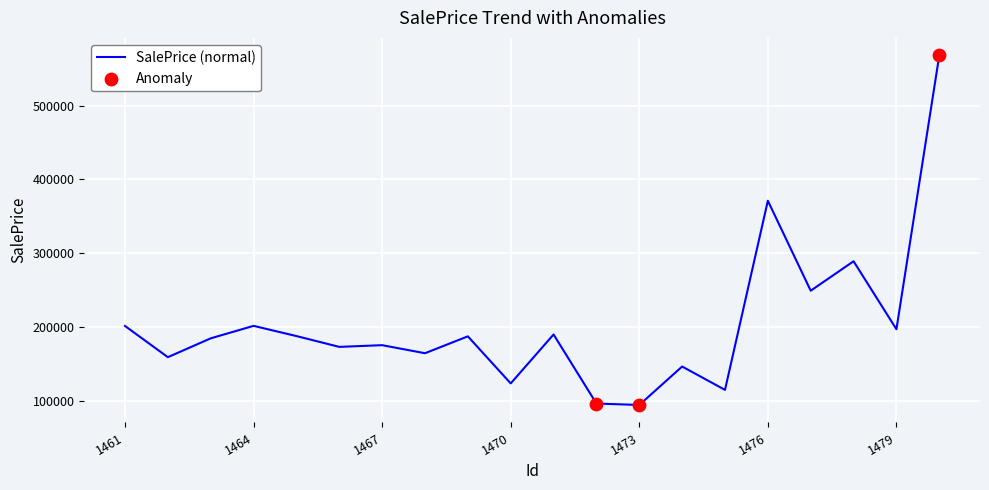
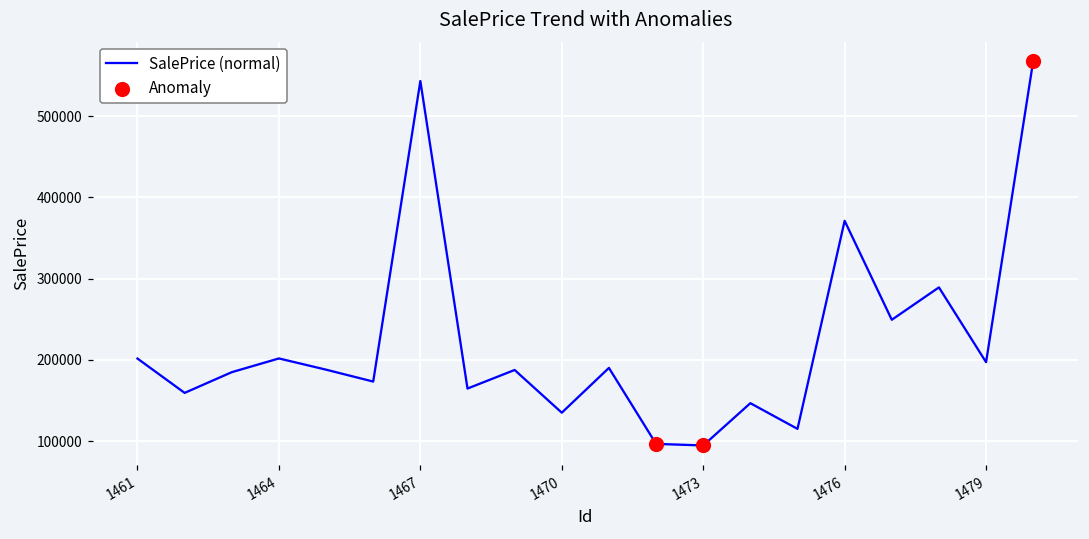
  {
    "SalePrice (normal)": {
      "1461": 200000,
      "1464": 200000,
-     "1467": 180000,
-     "1470": 120000,
+     "1467": 540000,
+     "1470": 130000,
      "1476": 370000,
      "1479": 200000
    }
  }
